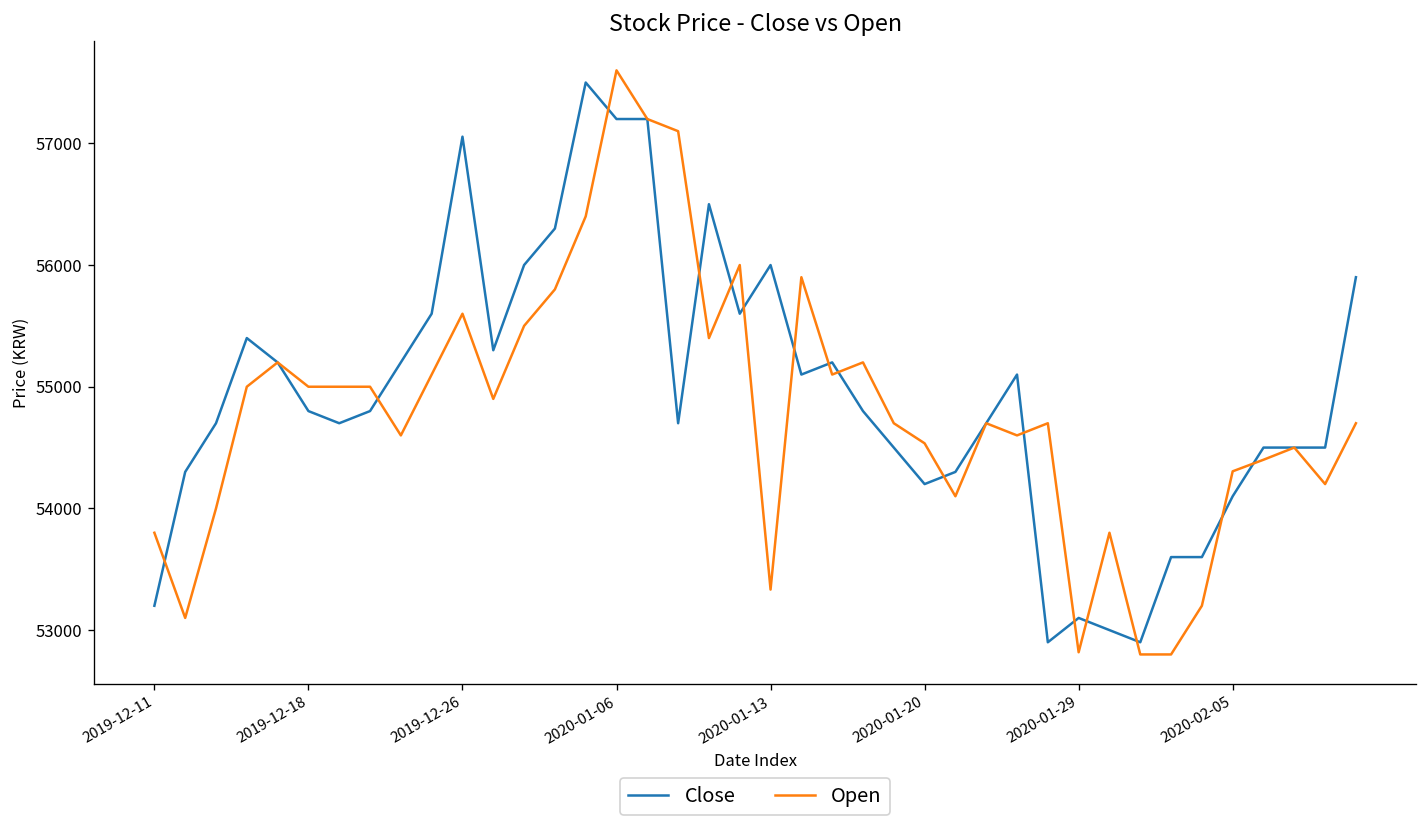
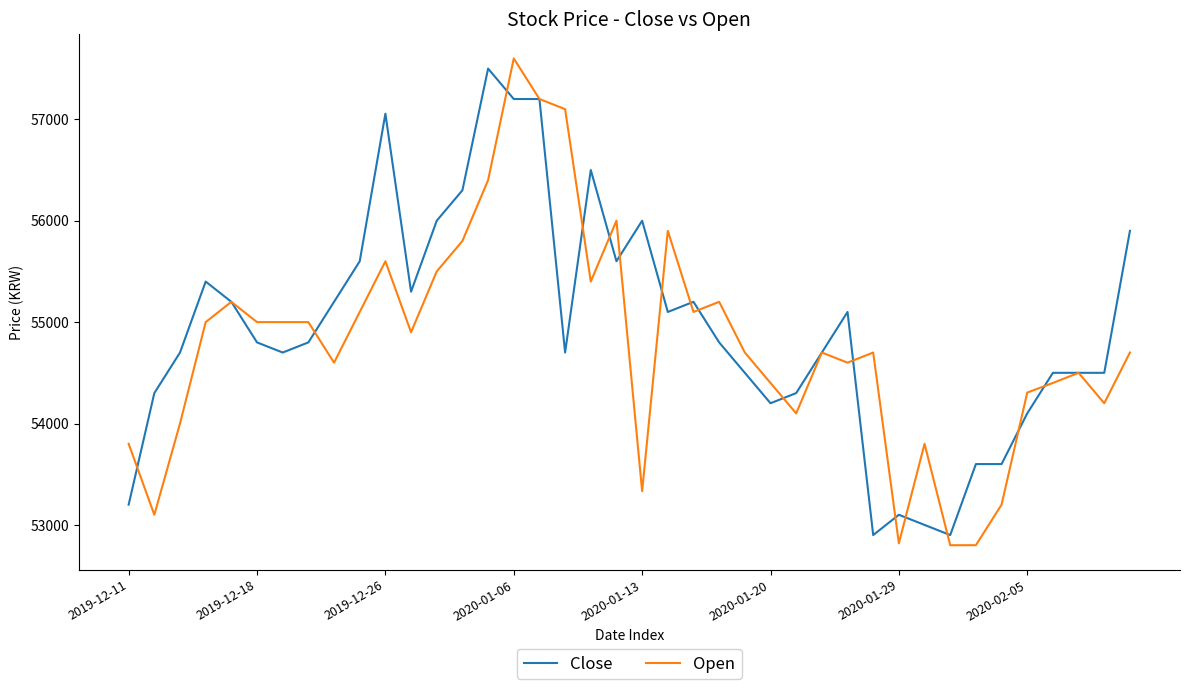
  {
    "Close": {
      "2019-12-11": 53200,
      "2019-12-18": 54800,
      "2019-12-26": 57060,
      "2020-01-06": 57200,
      "2020-01-13": 56000,
      "2020-01-20": 54200,
      "2020-01-29": 53100,
      "2020-02-05": 54100
    },
    "Open": {
      "2019-12-11": 53800,
      "2019-12-18": 55000,
      "2019-12-26": 55600,
      "2020-01-06": 57600,
      "2020-01-13": 53330,
-     "2020-01-20": 54540,
+     "2020-01-20": 54400,
      "2020-01-29": 52820,
      "2020-02-05": 54310
    }
  }
